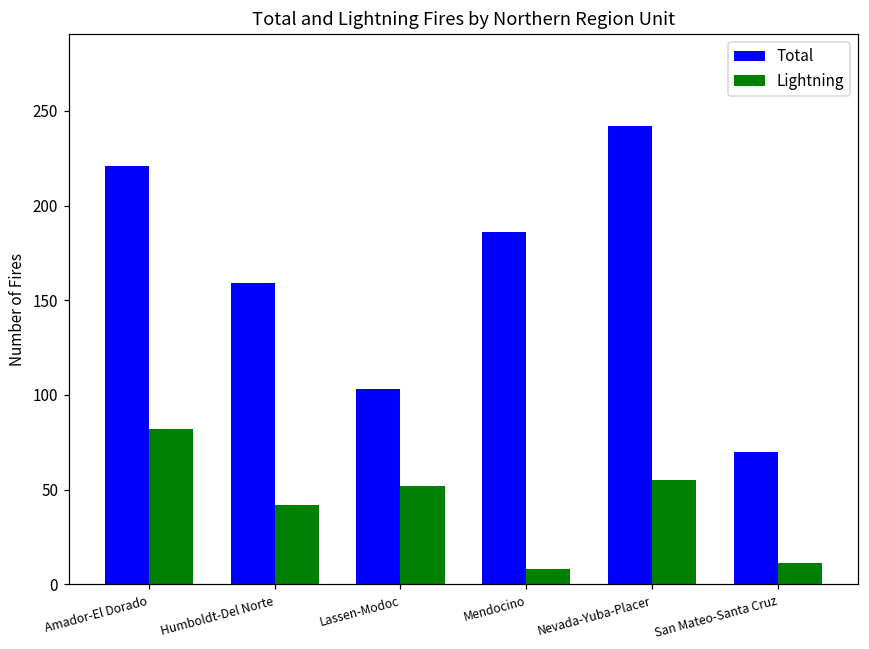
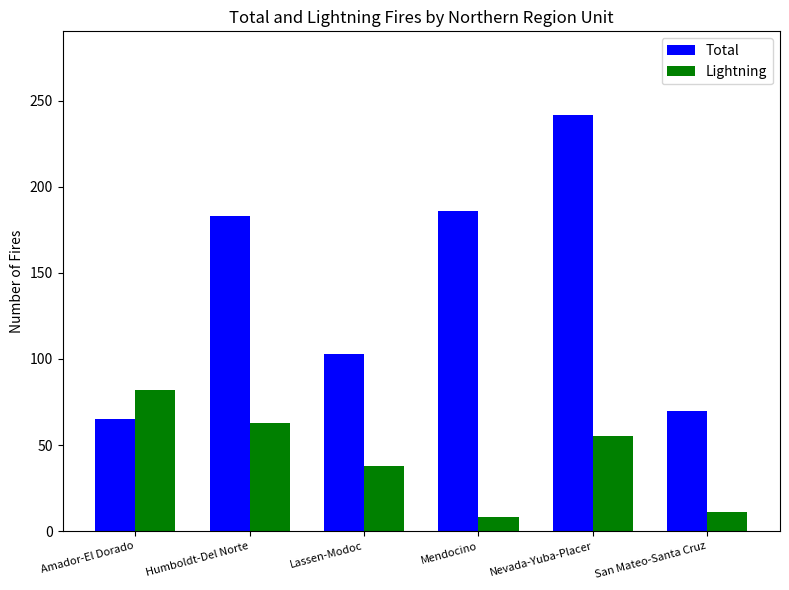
  {
    "Total": {
-     "Amador-El Dorado": 221,
-     "Humboldt-Del Norte": 159,
+     "Amador-El Dorado": 65,
+     "Humboldt-Del Norte": 183,
      "Lassen-Modoc": 103,
      "Mendocino": 186,
      "Nevada-Yuba-Placer": 242,
      "San Mateo-Santa Cruz": 70
    },
    "Lightning": {
      "Amador-El Dorado": 82,
-     "Humboldt-Del Norte": 42,
-     "Lassen-Modoc": 52,
+     "Humboldt-Del Norte": 63,
+     "Lassen-Modoc": 38,
      "Mendocino": 8,
      "Nevada-Yuba-Placer": 55,
      "San Mateo-Santa Cruz": 11
    }
  }
